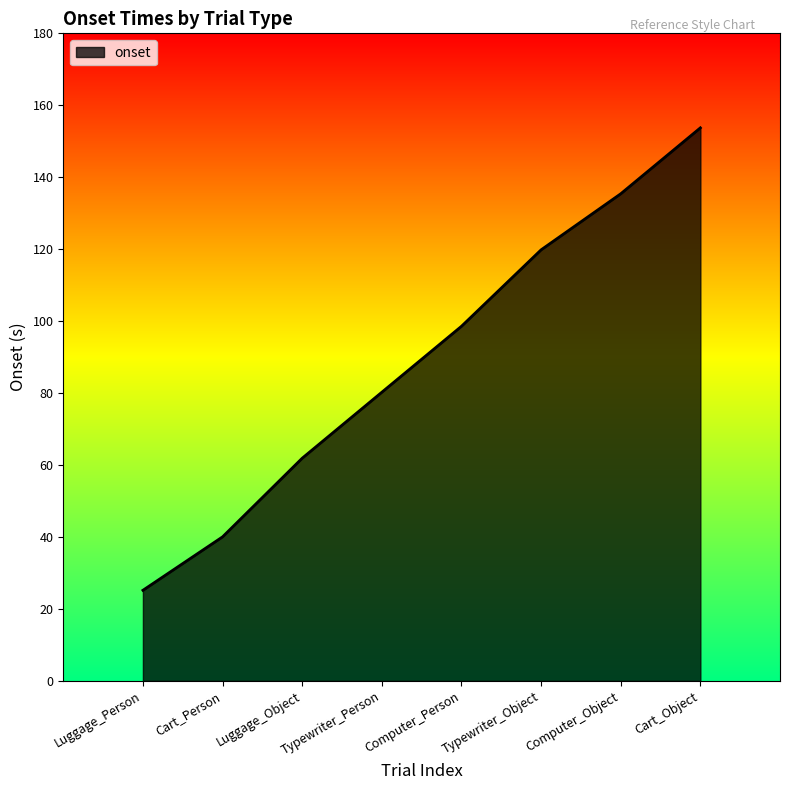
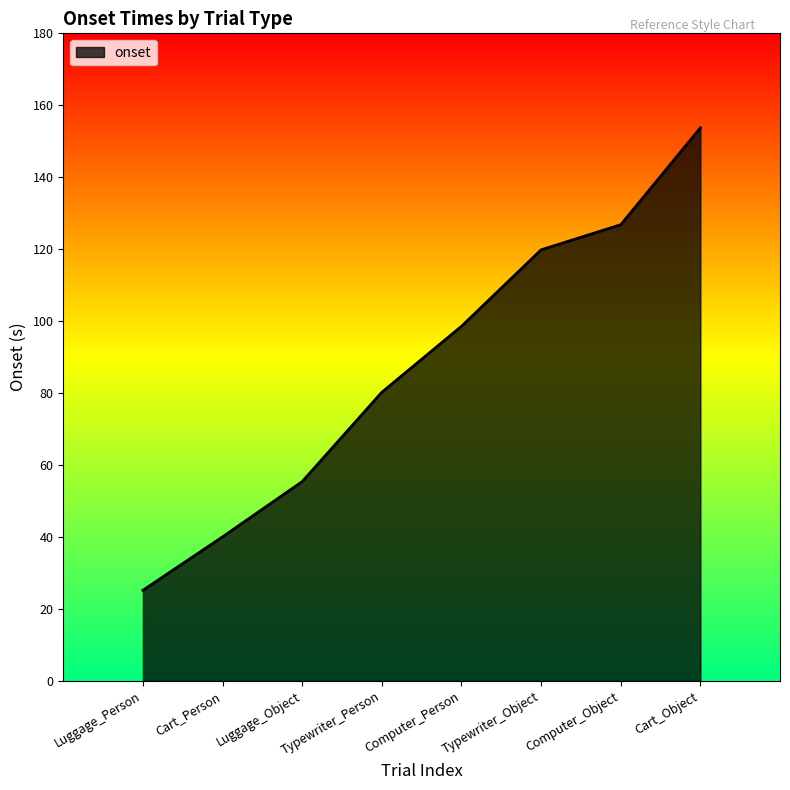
  {
    "Luggage_Person": 25,
    "Cart_Person": 40,
-   "Luggage_Object": 62,
+   "Luggage_Object": 55,
    "Typewriter_Person": 80,
    "Computer_Person": 99,
    "Typewriter_Object": 120,
-   "Computer_Object": 135,
+   "Computer_Object": 127,
    "Cart_Object": 154
  }
